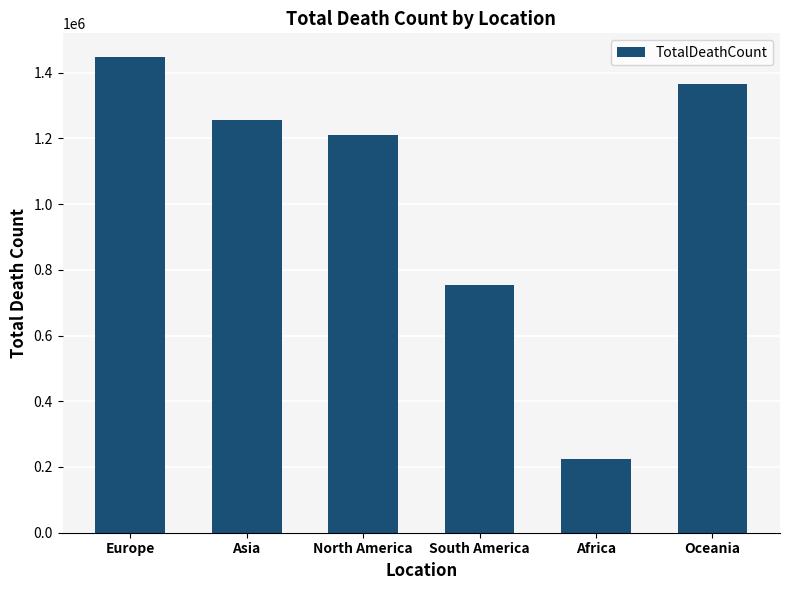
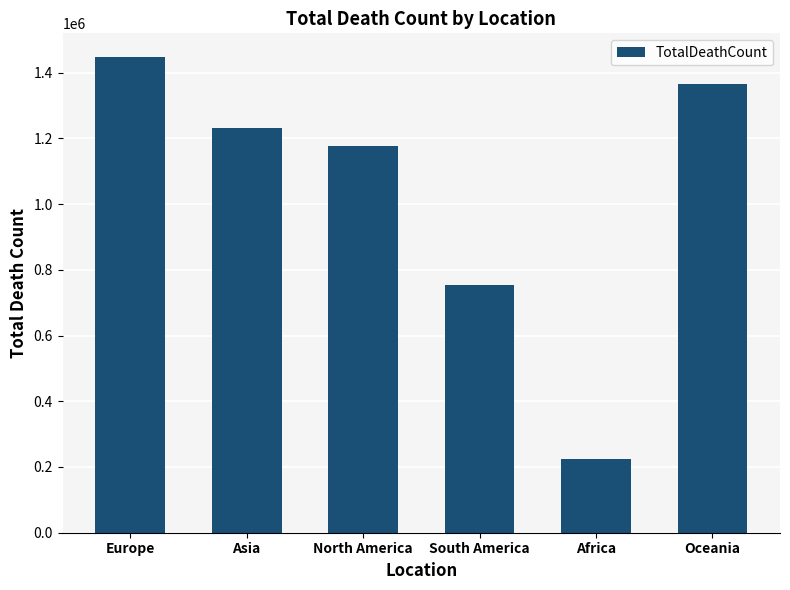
  {
    "Europe": 1450000,
-   "Asia": 1260000,
-   "North America": 1210000,
+   "Asia": 1230000,
+   "North America": 1180000,
    "South America": 750000,
    "Africa": 220000,
    "Oceania": 1360000
  }
